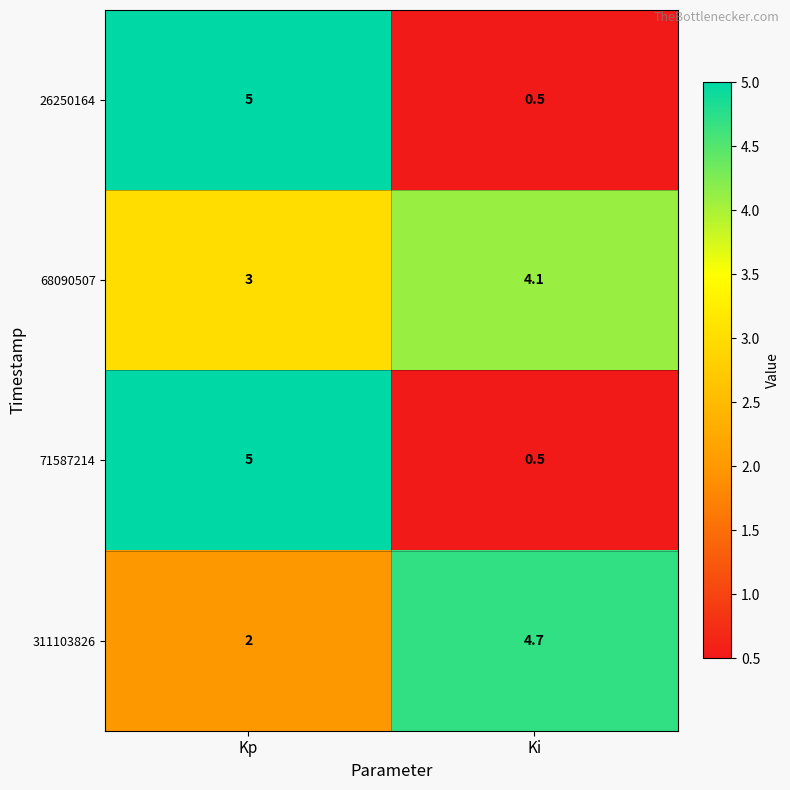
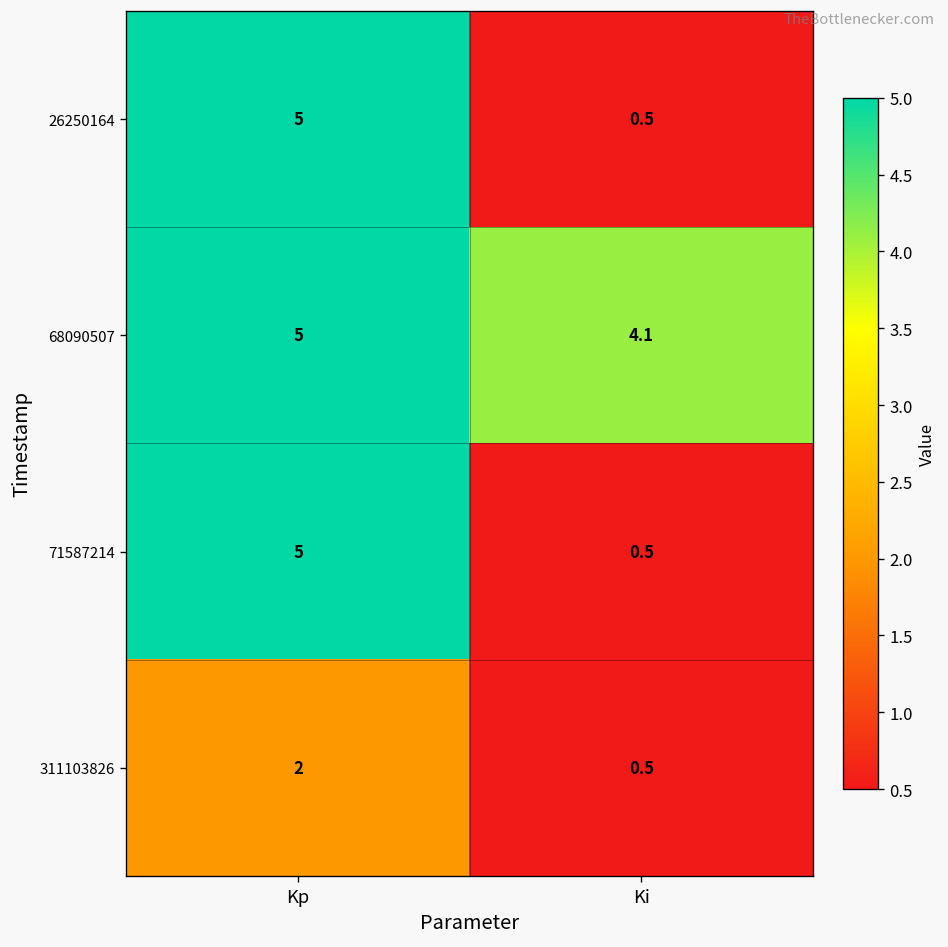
  {
    "26250164": {
      "Kp": 5,
      "Ki": 0.5
    },
    "68090507": {
-     "Kp": 3,
+     "Kp": 5,
      "Ki": 4.1
    },
    "71587214": {
      "Kp": 5,
      "Ki": 0.5
    },
    "311103826": {
      "Kp": 2,
-     "Ki": 4.7
+     "Ki": 0.5
    }
  }
